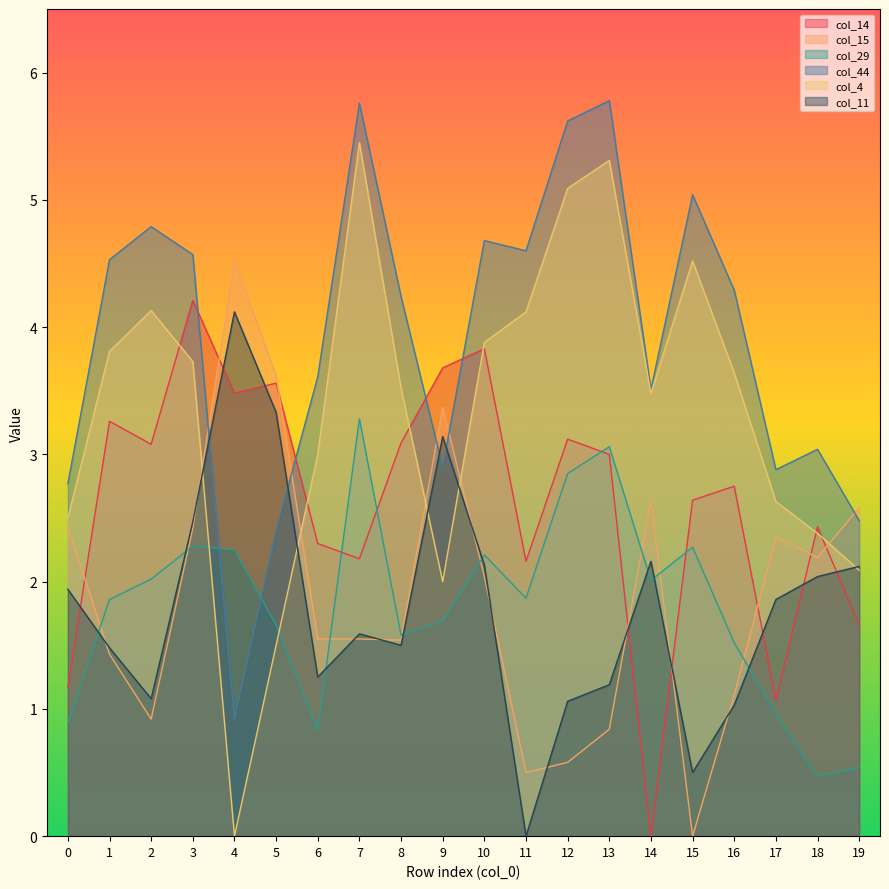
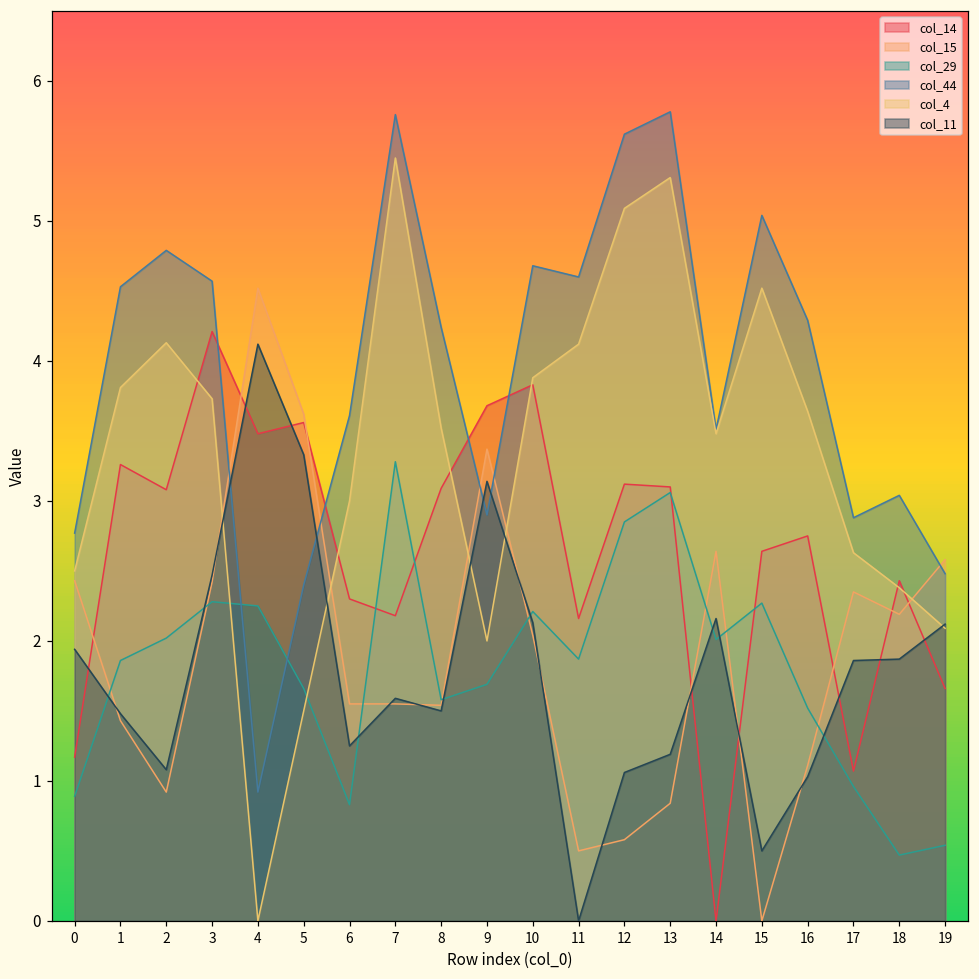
  {
    "col_14": {
      "0": 1.17,
      "1": 3.26,
      "2": 3.08,
      "3": 4.2,
      "4": 3.48,
      "5": 3.56,
      "6": 2.3,
      "7": 2.18,
      "8": 3.1,
      "9": 3.68,
      "10": 3.83,
      "11": 2.16,
      "12": 3.12,
-     "13": 3.0,
+     "13": 3.1,
      "14": 0.0,
      "15": 2.64,
      "16": 2.75,
      "17": 1.07,
      "18": 2.43,
      "19": 1.66
    },
    "col_11": {
      "0": 1.94,
      "1": 1.48,
      "2": 1.08,
      "3": 2.47,
      "4": 4.12,
      "5": 3.33,
      "6": 1.25,
      "7": 1.59,
      "8": 1.50,
      "9": 3.14,
      "10": 2.13,
      "11": 0.00,
      "12": 1.06,
      "13": 1.19,
      "14": 2.16,
      "15": 0.50,
      "16": 1.03,
      "17": 1.86,
-     "18": 2.04,
+     "18": 1.87,
      "19": 2.12
    }
  }
